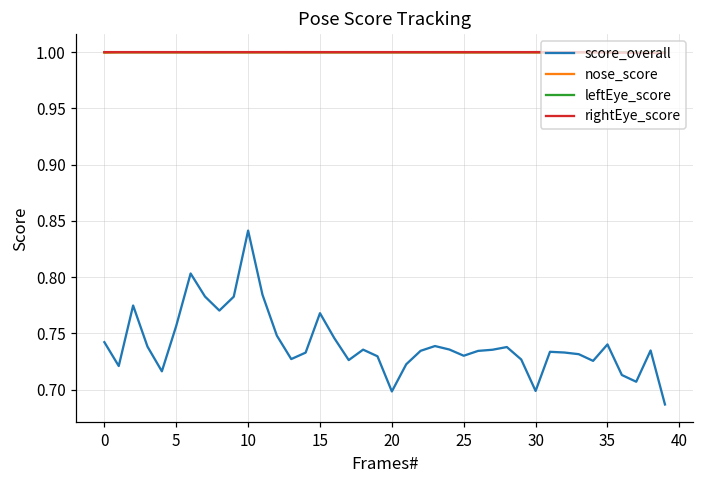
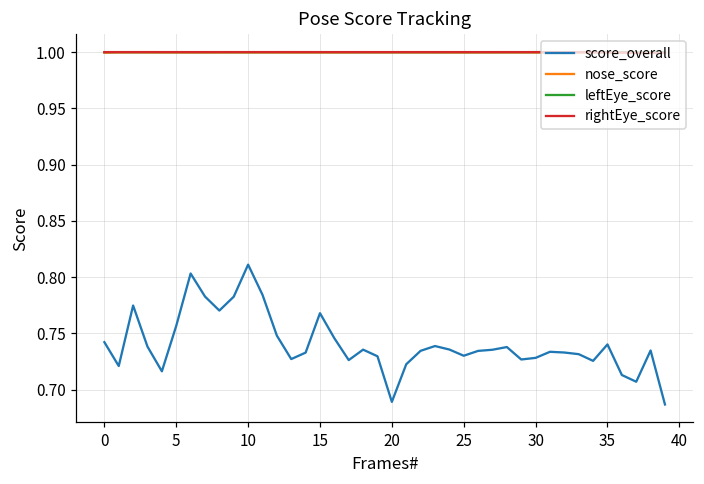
  {
    "score_overall": {
      "0": 0.742,
      "5": 0.757,
-     "10": 0.841,
+     "10": 0.811,
      "15": 0.768,
-     "20": 0.698,
+     "20": 0.689,
      "25": 0.730,
-     "30": 0.699,
+     "30": 0.728,
      "35": 0.740
    }
  }
